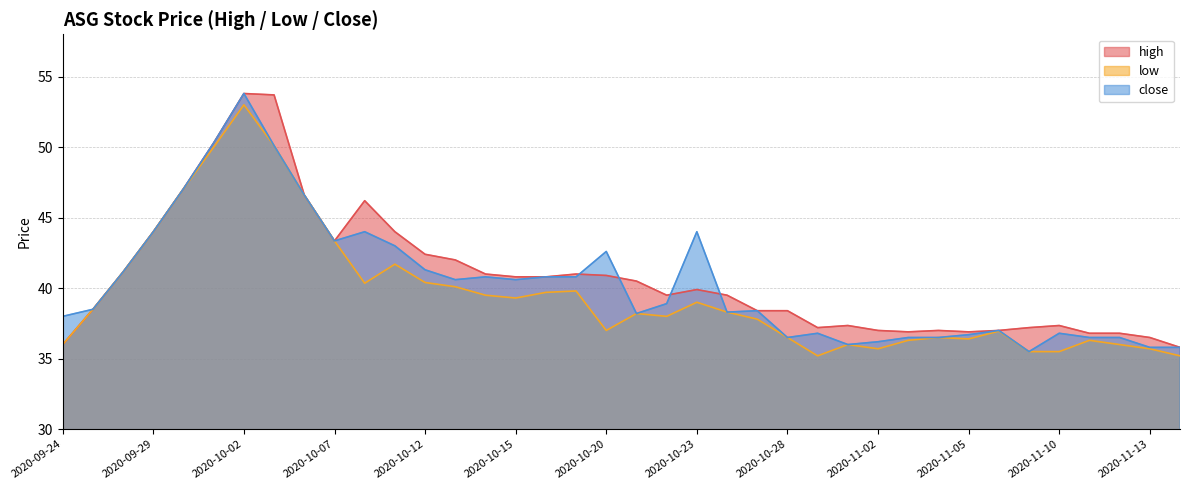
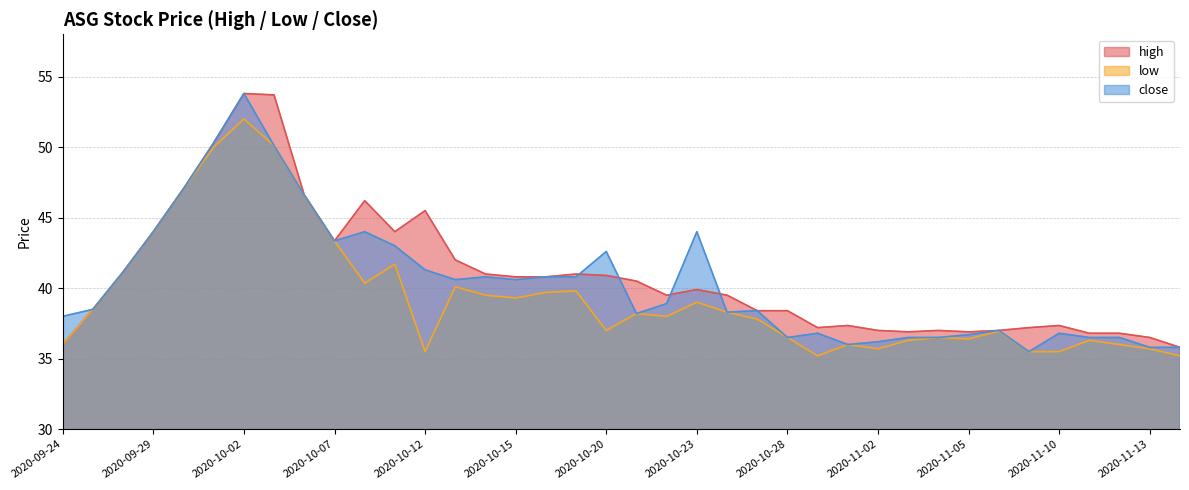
  {
    "high": {
-     "2020-10-12": 42.4,
+     "2020-10-12": 45.5,
      "2020-10-15": 40.8,
      "2020-10-20": 40.9,
      "2020-10-23": 39.9,
      "2020-10-28": 38.4,
      "2020-11-02": 37.0,
      "2020-11-05": 36.9,
      "2020-11-10": 37.4,
      "2020-11-13": 36.5
    },
    "low": {
-     "2020-10-02": 53,
-     "2020-10-12": 40.4,
+     "2020-10-02": 52,
+     "2020-10-12": 35.5,
      "2020-10-15": 39.3,
      "2020-10-20": 37.0,
      "2020-10-23": 39.0,
      "2020-11-02": 35.7,
      "2020-11-05": 36.4,
      "2020-11-10": 35.5
    },
    "close": {
      "2020-09-24": 38.0,
      "2020-10-12": 41.3,
      "2020-10-15": 40.6,
      "2020-10-20": 42.6,
      "2020-10-23": 44.0,
      "2020-11-02": 36.2,
      "2020-11-05": 36.7,
      "2020-11-10": 36.8
    }
  }
